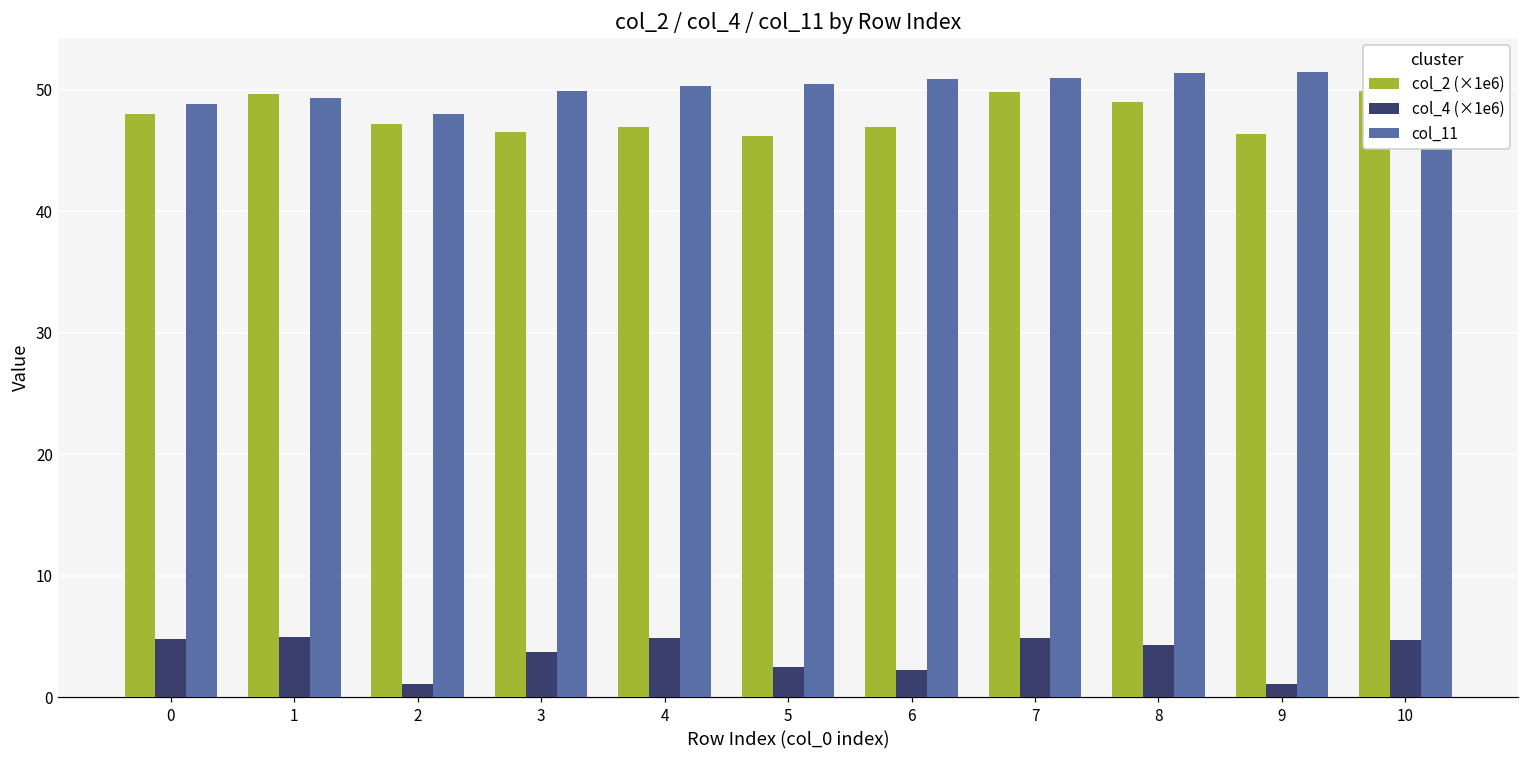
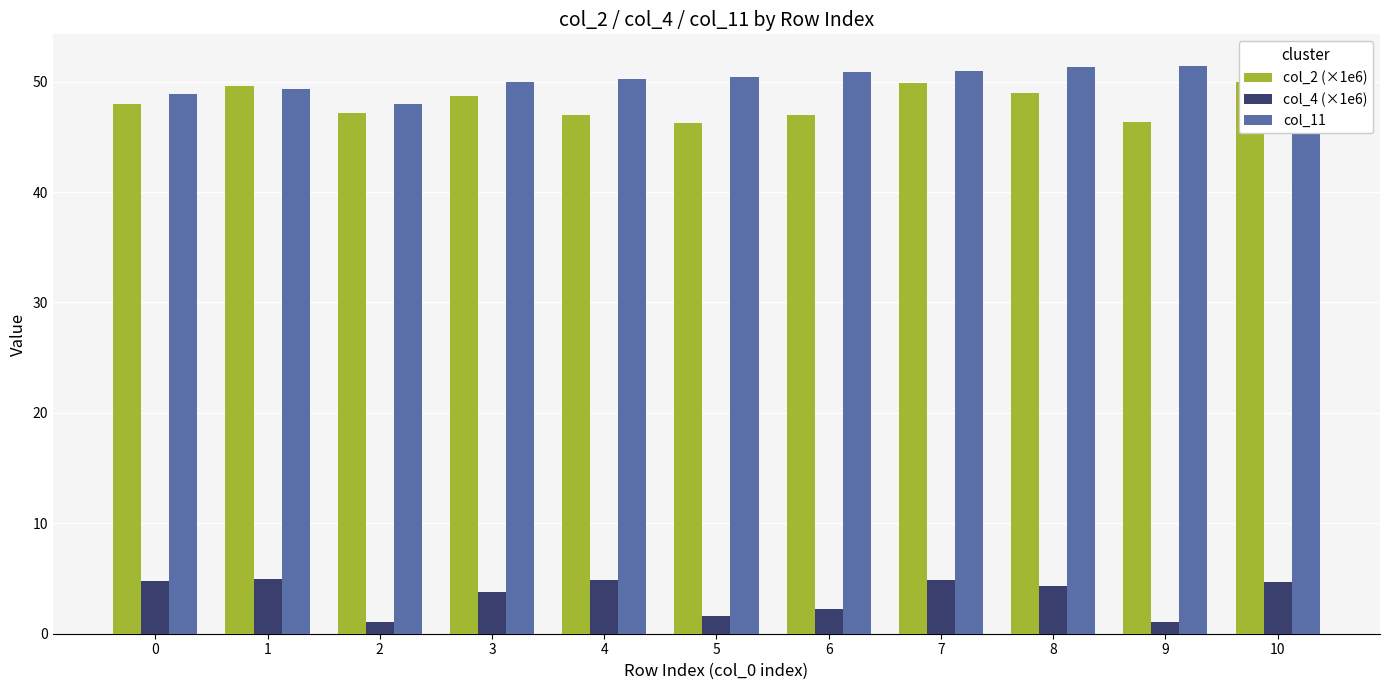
  {
    "col_2 (×1e6)": {
      "0": 48.0,
      "1": 49.6,
      "2": 47.2,
-     "3": 46.5,
+     "3": 48.7,
      "4": 46.9,
      "5": 46.2,
      "6": 46.9,
      "7": 49.8,
      "8": 49.0,
      "9": 46.3
    },
    "col_4 (×1e6)": {
      "0": 4.8,
      "1": 4.9,
      "2": 1.1,
      "3": 3.7,
      "4": 4.9,
-     "5": 2.5,
+     "5": 1.6,
      "6": 2.2,
      "7": 4.9,
      "8": 4.3,
      "9": 1.0,
      "10": 4.7
    },
    "col_11": {
      "0": 48.9,
      "1": 49.3,
      "2": 48.0,
      "3": 49.9,
      "4": 50.3,
      "5": 50.4,
      "6": 50.9,
      "7": 51.0,
      "8": 51.3,
      "9": 51.4
    }
  }
